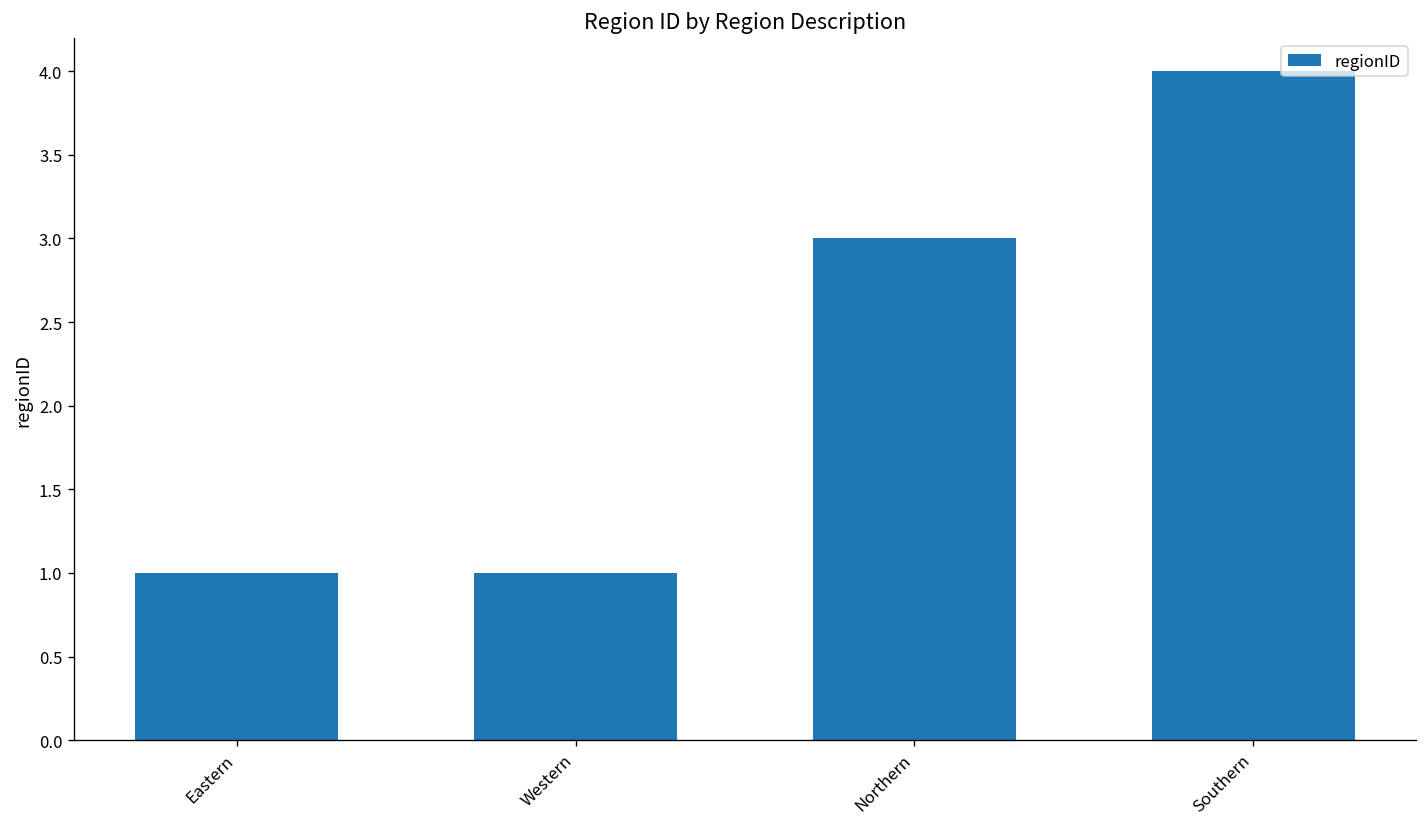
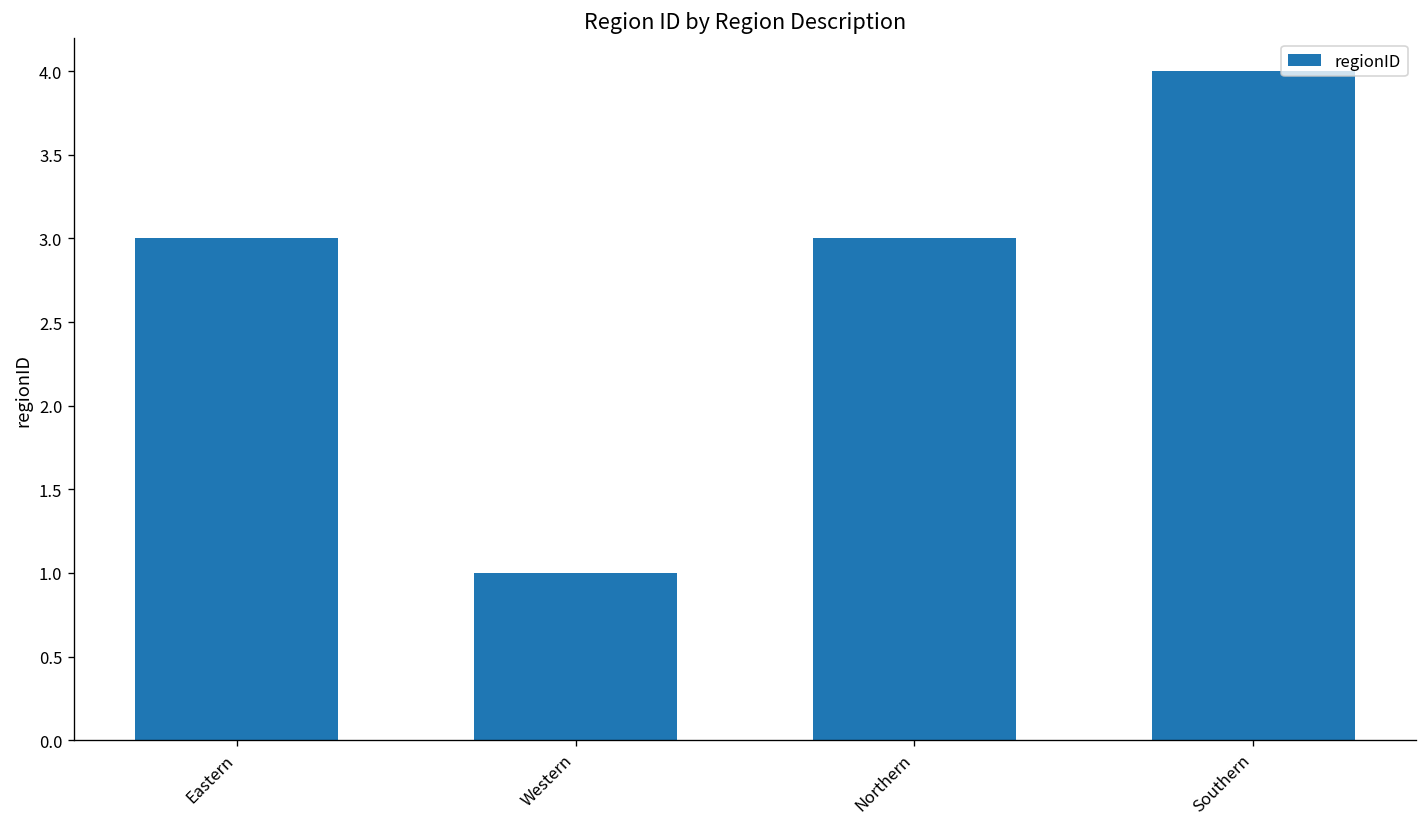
  {
-   "Eastern": 1,
+   "Eastern": 3,
    "Western": 1,
    "Northern": 3,
    "Southern": 4
  }
